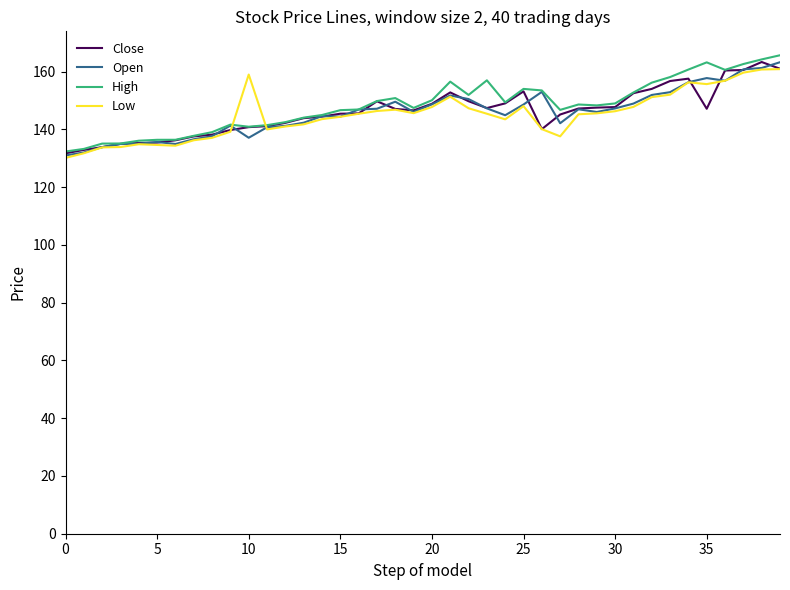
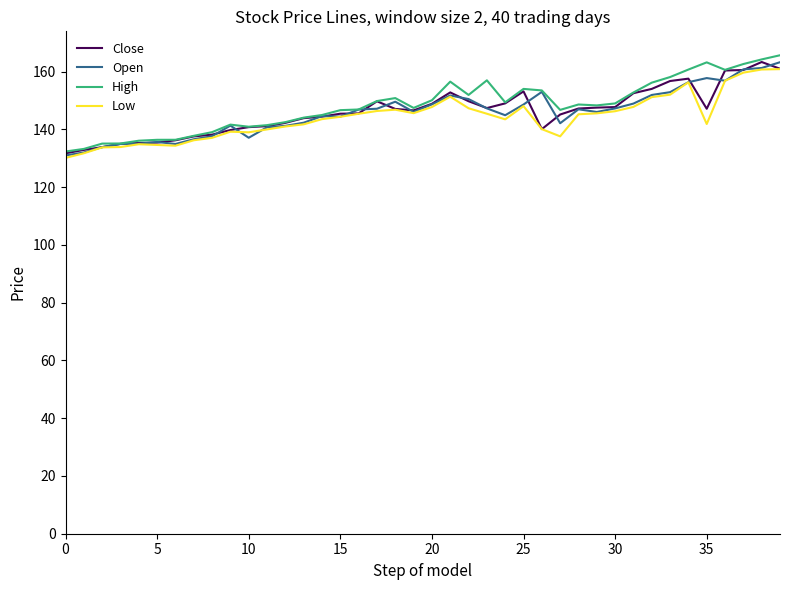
  {
    "Close": {
      "15": 145,
      "35": 147
    },
    "Open": {
      "10": 137,
      "35": 158
    },
    "High": {
      "15": 147,
      "20": 150,
      "30": 149,
      "35": 163
    },
    "Low": {
-     "10": 159,
+     "10": 139,
      "20": 148,
      "30": 146,
-     "35": 156
+     "35": 142
    }
  }
